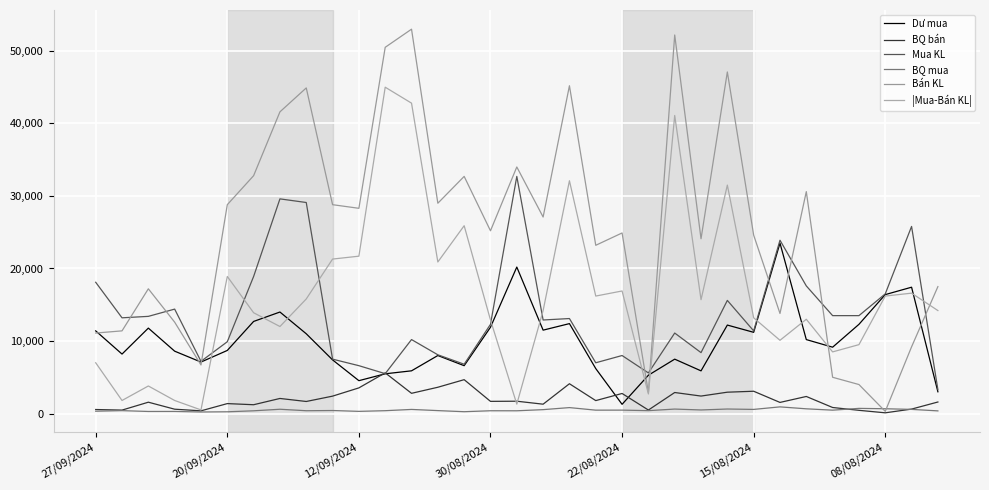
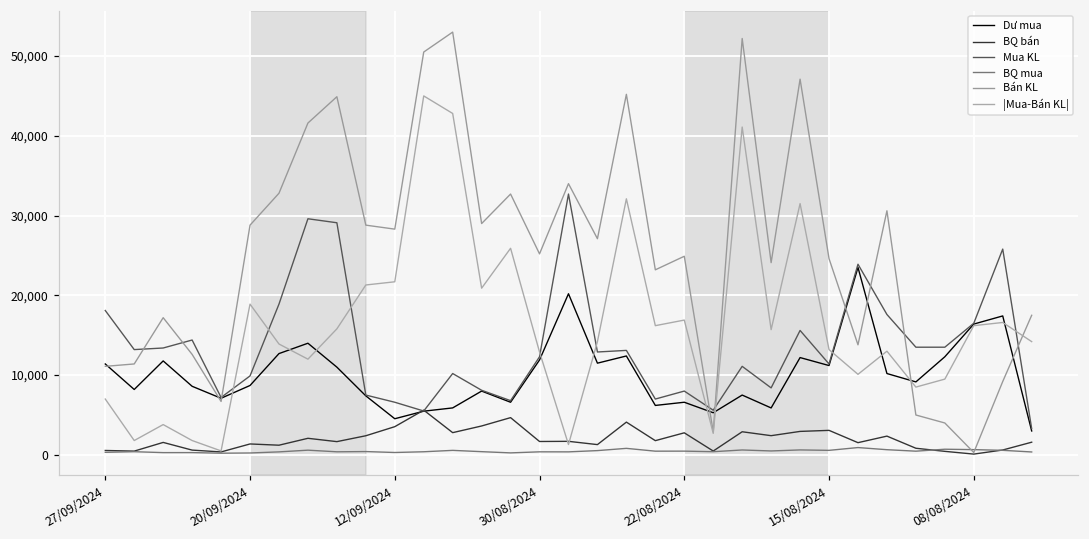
  {
    "Dư mua": {
      "20/09/2024": "9,000",
      "12/09/2024": "5,000",
      "30/08/2024": "12,000",
-     "22/08/2024": "1,000"
+     "22/08/2024": "7,000"
    }
  }
